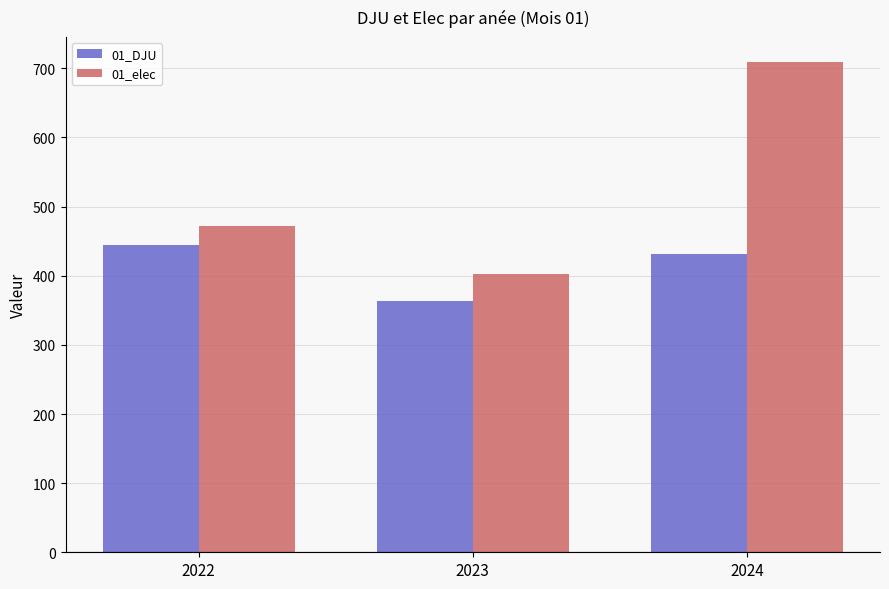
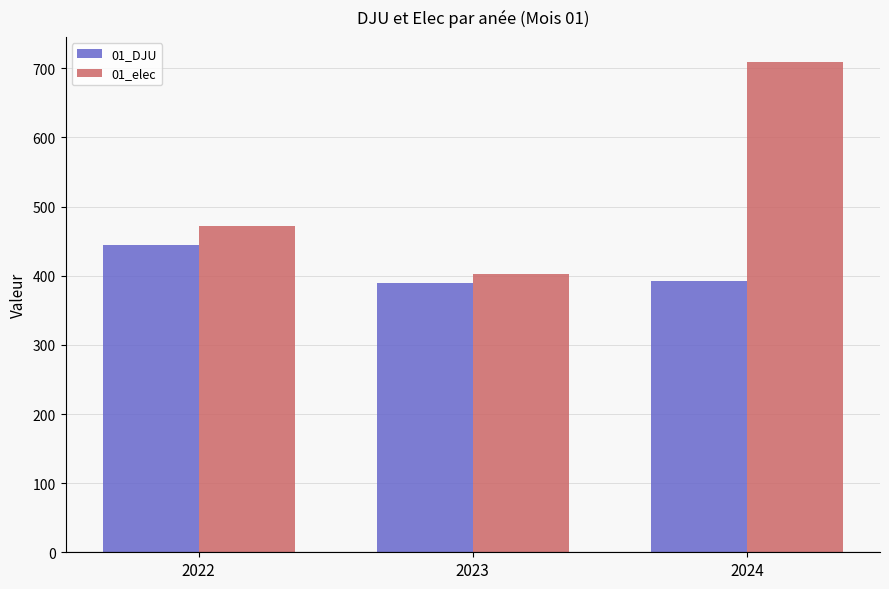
  {
    "01_DJU": {
      "2022": 440,
-     "2023": 360,
-     "2024": 430
+     "2023": 390,
+     "2024": 390
    },
    "01_elec": {
      "2022": 470,
      "2023": 400,
      "2024": 710
    }
  }
